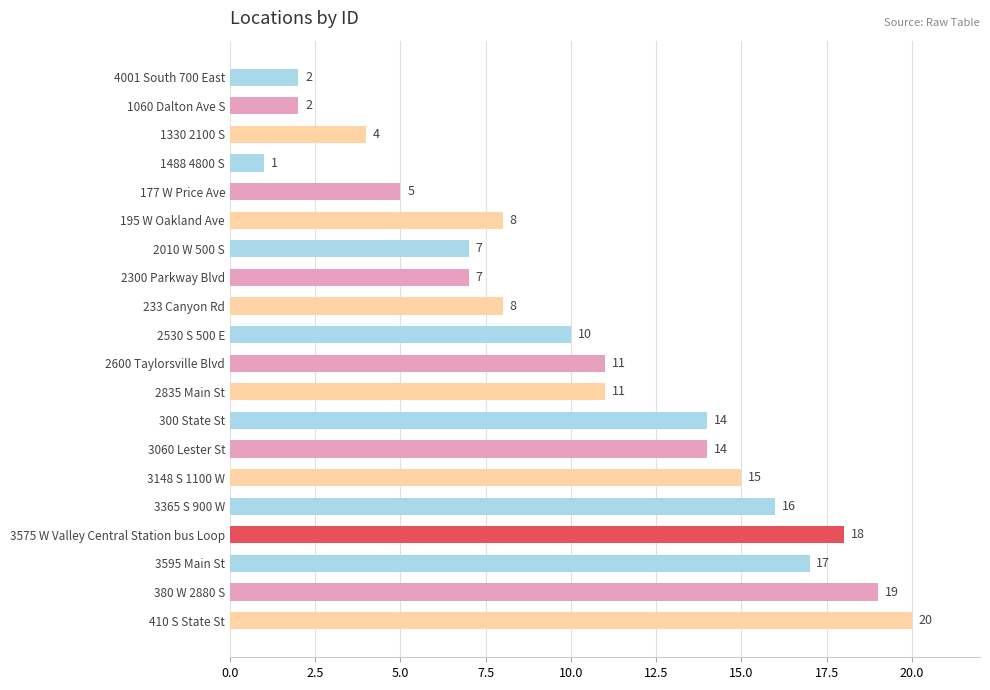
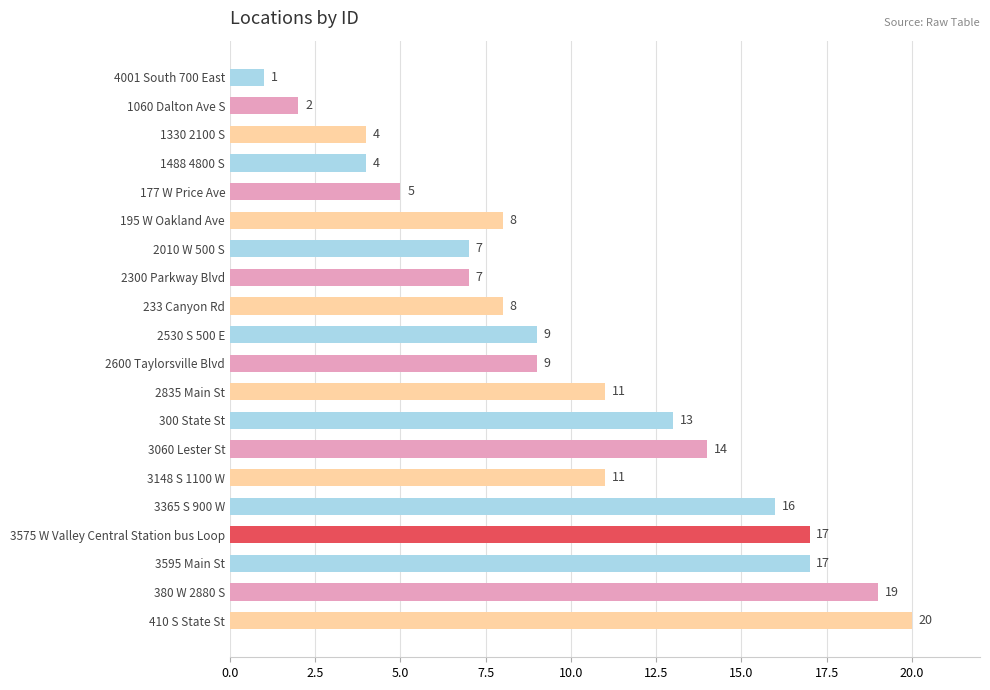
  {
-   "4001 South 700 East": 2,
+   "4001 South 700 East": 1,
    "1060 Dalton Ave S": 2,
    "1330 2100 S": 4,
-   "1488 4800 S": 1,
+   "1488 4800 S": 4,
    "177 W Price Ave": 5,
    "195 W Oakland Ave": 8,
    "2010 W 500 S": 7,
    "2300 Parkway Blvd": 7,
    "233 Canyon Rd": 8,
-   "2530 S 500 E": 10,
-   "2600 Taylorsville Blvd": 11,
+   "2530 S 500 E": 9,
+   "2600 Taylorsville Blvd": 9,
    "2835 Main St": 11,
-   "300 State St": 14,
+   "300 State St": 13,
    "3060 Lester St": 14,
-   "3148 S 1100 W": 15,
+   "3148 S 1100 W": 11,
    "3365 S 900 W": 16,
-   "3575 W Valley Central Station bus Loop": 18,
+   "3575 W Valley Central Station bus Loop": 17,
    "3595 Main St": 17,
    "380 W 2880 S": 19,
    "410 S State St": 20
  }
